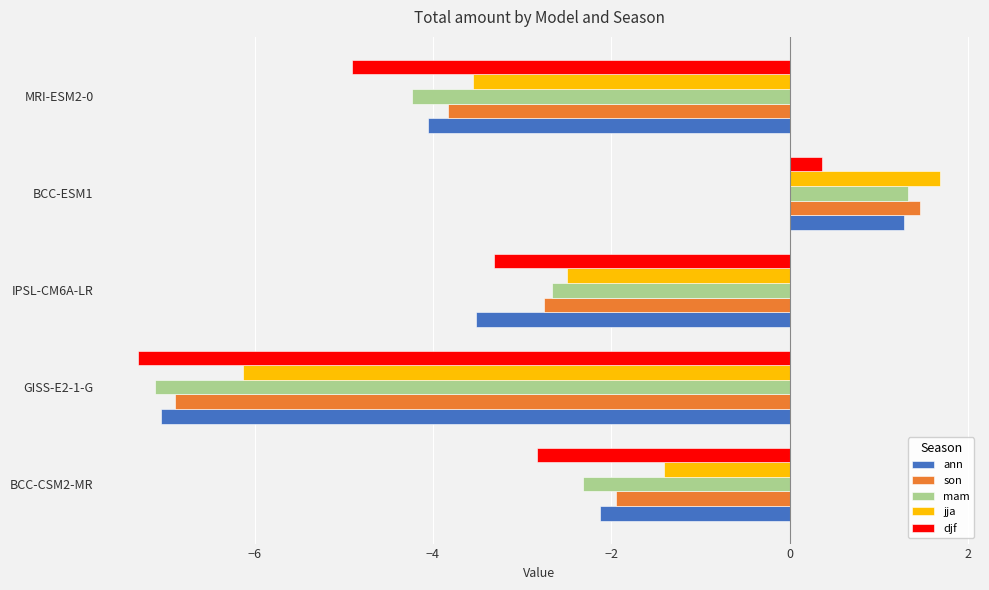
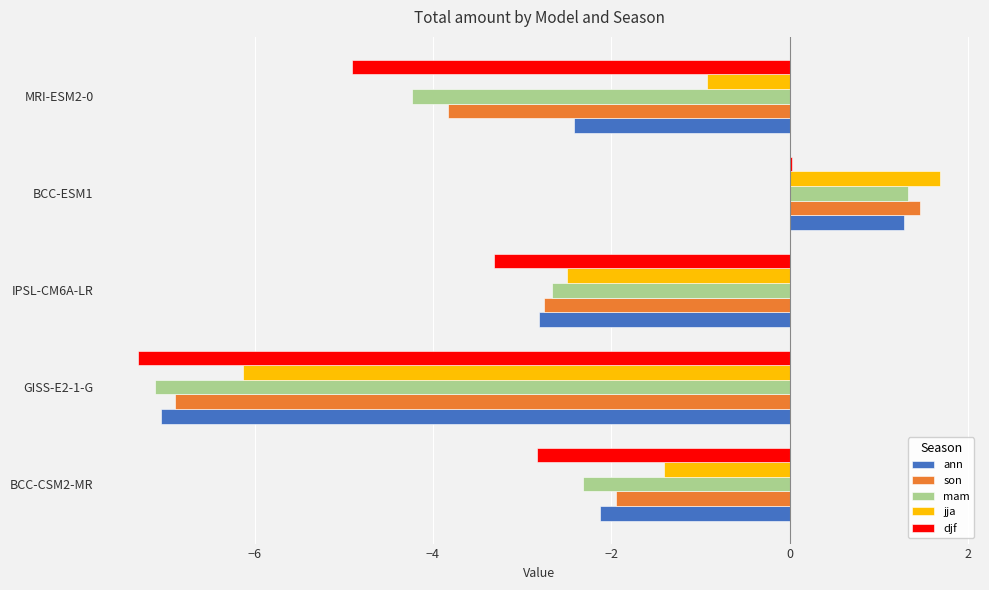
  {
    "ann": {
-     "MRI-ESM2-0": -4.1,
+     "MRI-ESM2-0": -2.4,
      "BCC-ESM1": 1.3,
-     "IPSL-CM6A-LR": -3.5,
+     "IPSL-CM6A-LR": -2.8,
      "GISS-E2-1-G": -7.1,
      "BCC-CSM2-MR": -2.1
    },
    "son": {
      "MRI-ESM2-0": -3.8,
      "BCC-ESM1": 1.5,
      "IPSL-CM6A-LR": -2.8,
      "GISS-E2-1-G": -6.9,
      "BCC-CSM2-MR": -1.9
    },
    "mam": {
      "MRI-ESM2-0": -4.2,
      "BCC-ESM1": 1.3,
      "IPSL-CM6A-LR": -2.7,
      "GISS-E2-1-G": -7.1,
      "BCC-CSM2-MR": -2.3
    },
    "jja": {
-     "MRI-ESM2-0": -3.6,
+     "MRI-ESM2-0": -0.9,
      "BCC-ESM1": 1.7,
      "IPSL-CM6A-LR": -2.5,
      "GISS-E2-1-G": -6.1,
      "BCC-CSM2-MR": -1.4
    },
    "djf": {
      "MRI-ESM2-0": -4.9,
-     "BCC-ESM1": 0.4,
+     "BCC-ESM1": 0.0,
      "IPSL-CM6A-LR": -3.3,
      "GISS-E2-1-G": -7.3,
      "BCC-CSM2-MR": -2.8
    }
  }
